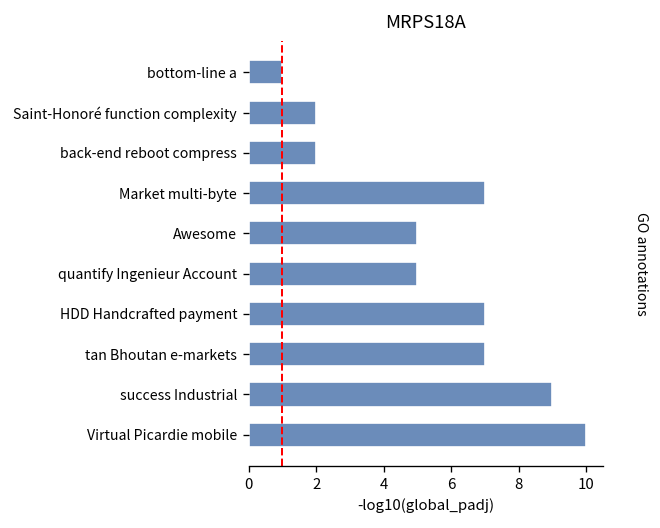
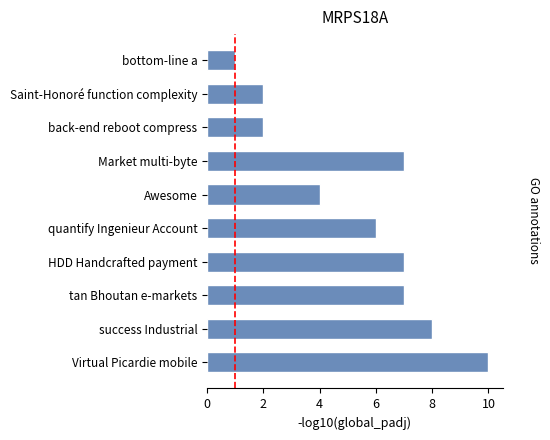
  {
    "bottom-line a": 1,
    "Saint-Honoré function complexity": 2,
    "back-end reboot compress": 2,
    "Market multi-byte": 7,
-   "Awesome": 5,
-   "quantify Ingenieur Account": 5,
+   "Awesome": 4,
+   "quantify Ingenieur Account": 6,
    "HDD Handcrafted payment": 7,
    "tan Bhoutan e-markets": 7,
-   "success Industrial": 9,
+   "success Industrial": 8,
    "Virtual Picardie mobile": 10
  }
